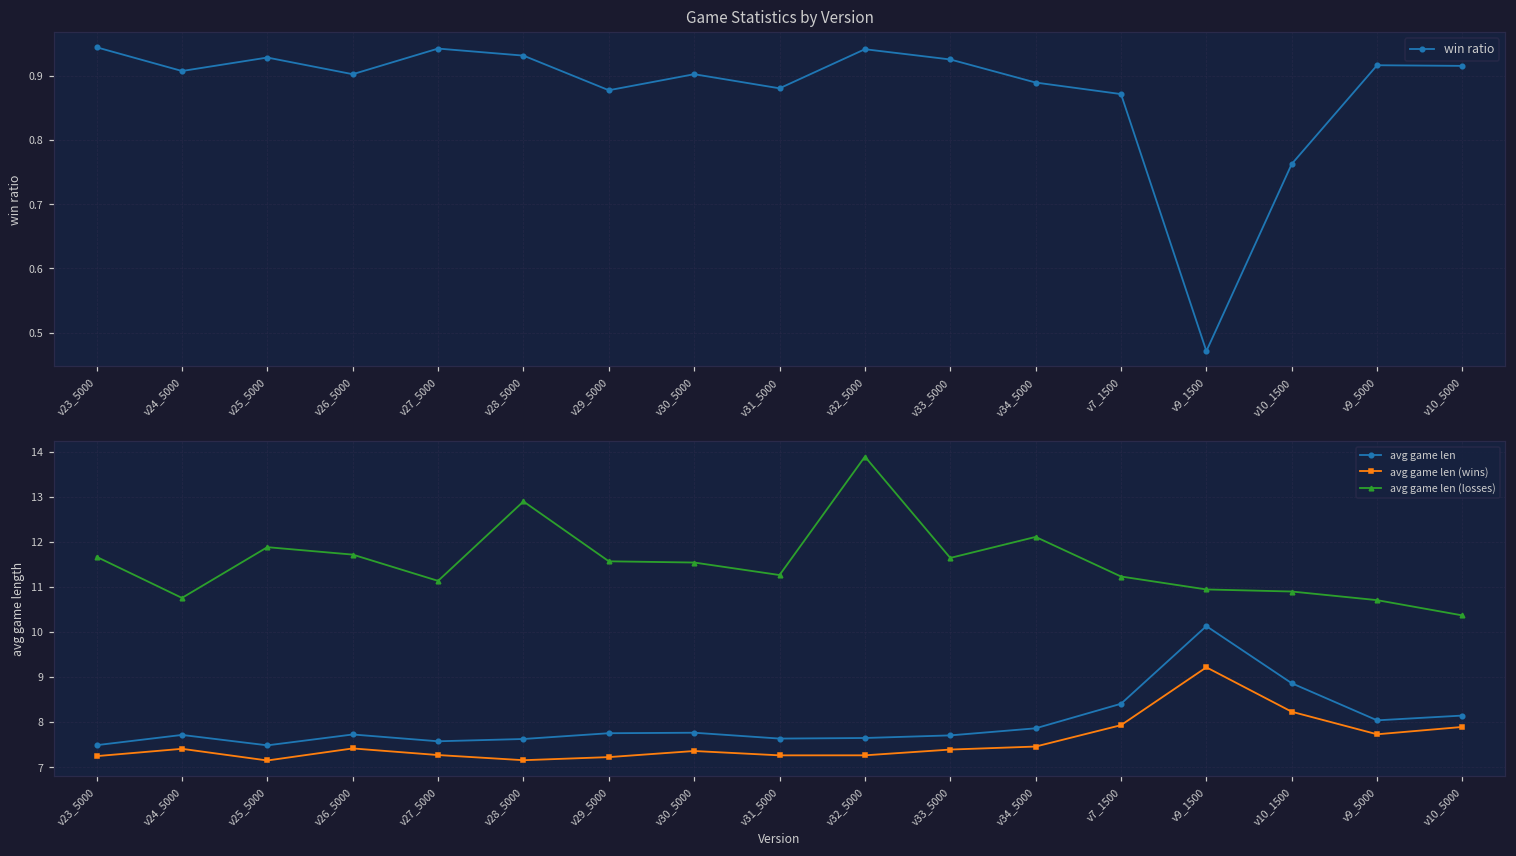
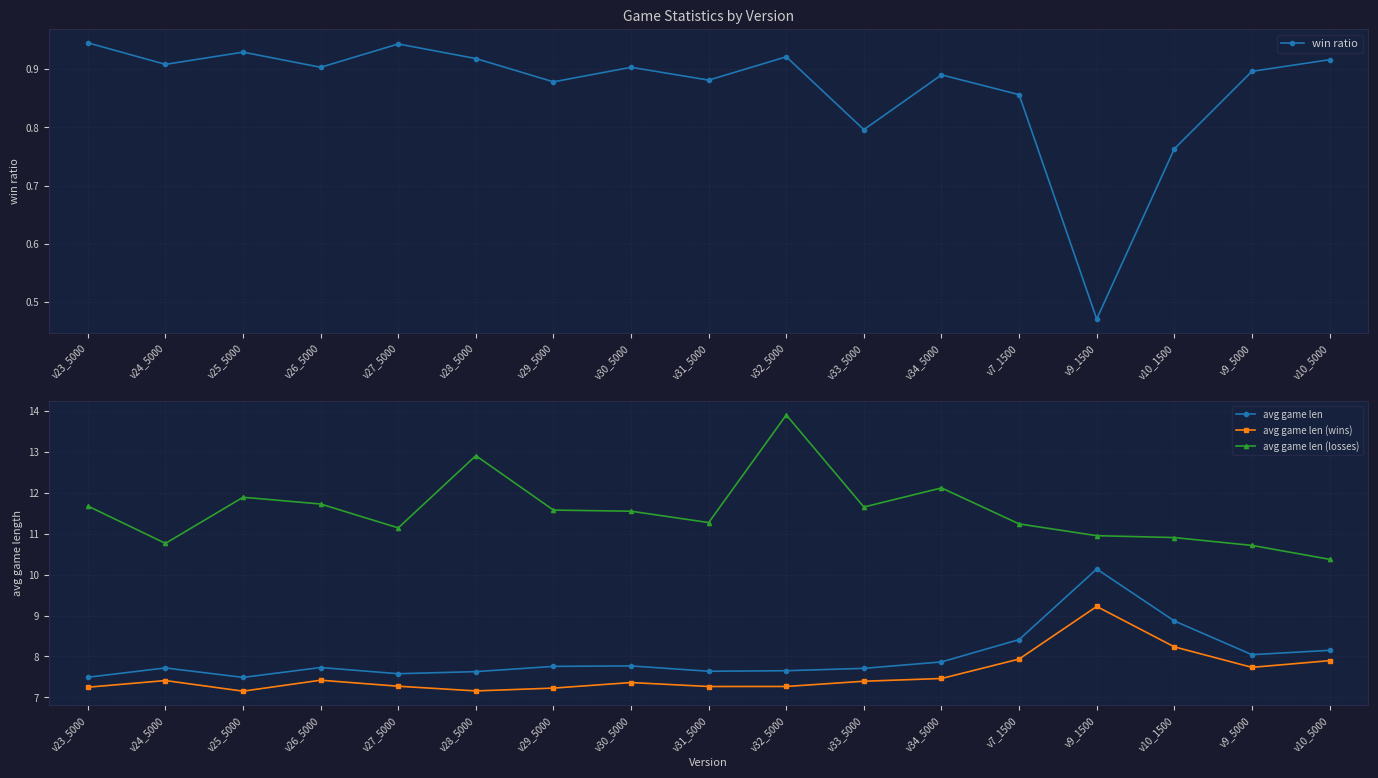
  {
    "Game Statistics by Version": {
      "v23_5000": 0.95,
      "v24_5000": 0.91,
      "v25_5000": 0.93,
      "v26_5000": 0.90,
      "v27_5000": 0.94,
-     "v28_5000": 0.93,
+     "v28_5000": 0.92,
      "v29_5000": 0.88,
      "v30_5000": 0.90,
      "v31_5000": 0.88,
-     "v32_5000": 0.94,
-     "v33_5000": 0.93,
+     "v32_5000": 0.92,
+     "v33_5000": 0.80,
      "v34_5000": 0.89,
-     "v7_1500": 0.87,
+     "v7_1500": 0.86,
      "v9_1500": 0.47,
      "v10_1500": 0.76,
-     "v9_5000": 0.92,
+     "v9_5000": 0.90,
      "v10_5000": 0.92
    }
  }
